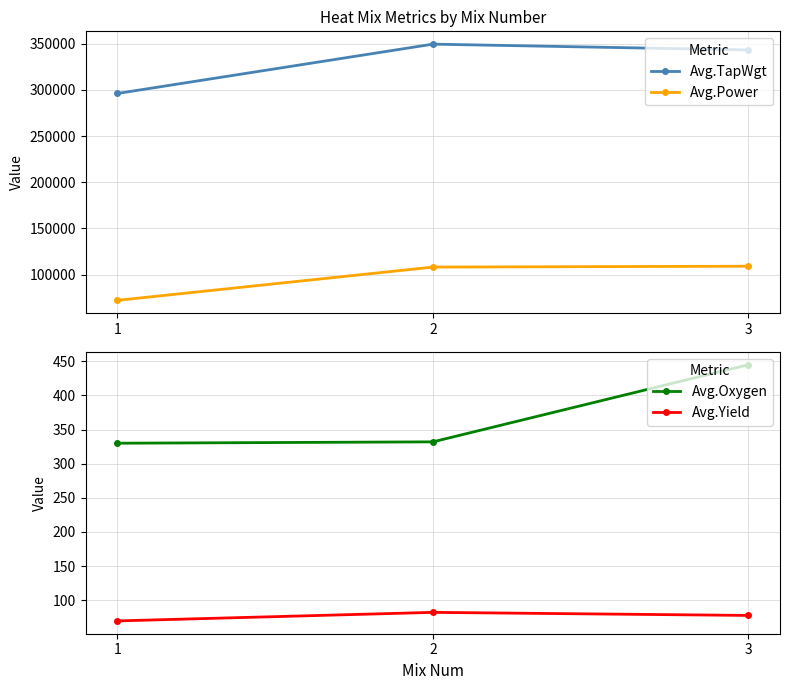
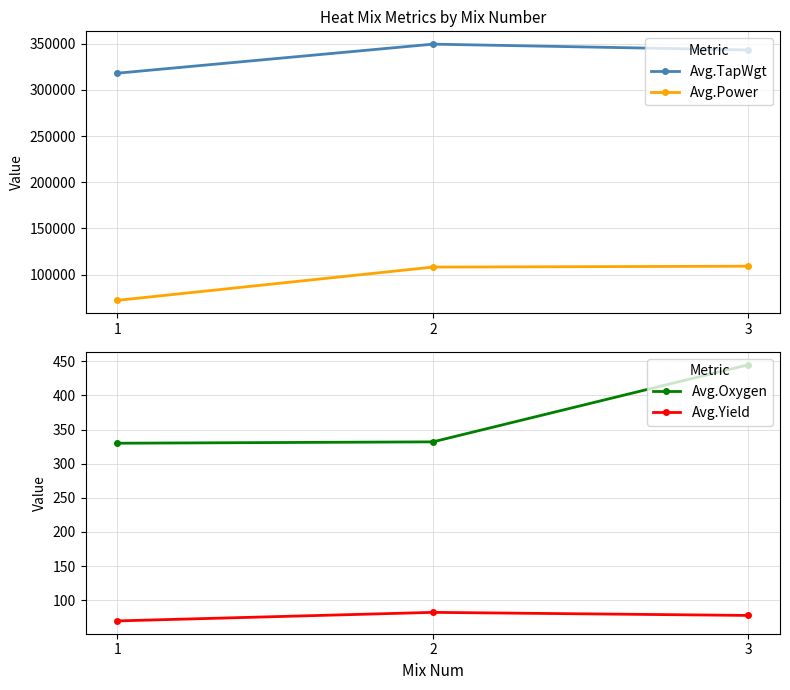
  {
    "Heat Mix Metrics by Mix Number": {
      "Avg.TapWgt": {
-       "1": 300000,
+       "1": 320000,
        "2": 350000
      },
      "Avg.Power": {
        "1": 70000,
        "2": 110000,
        "3": 110000
      }
    }
  }
